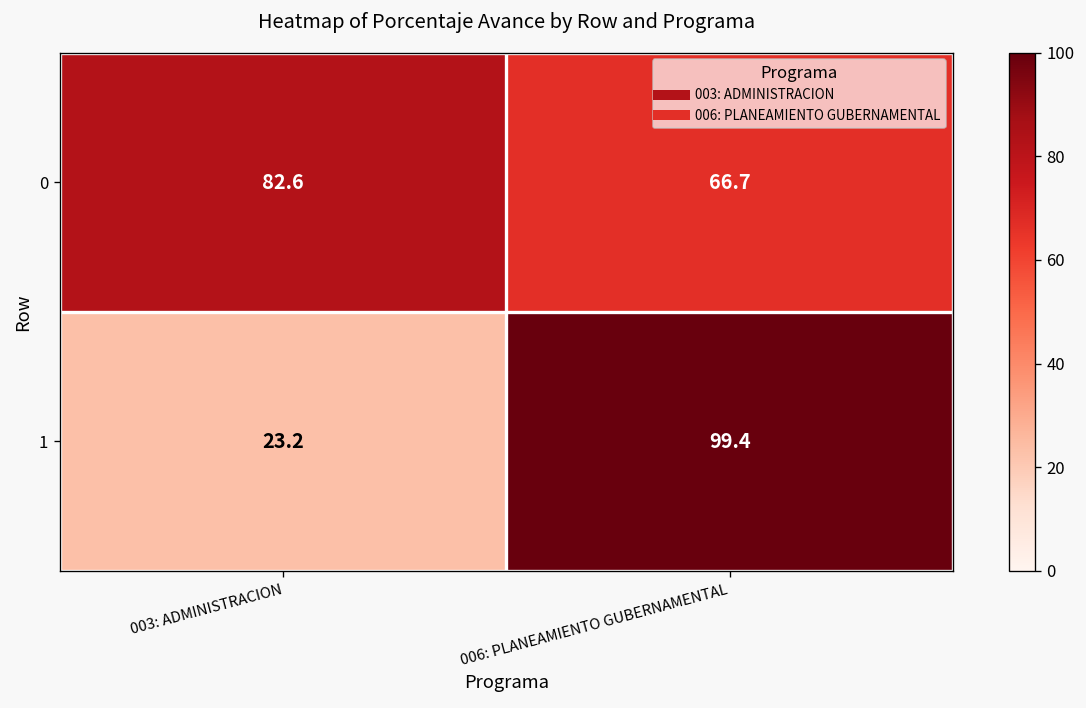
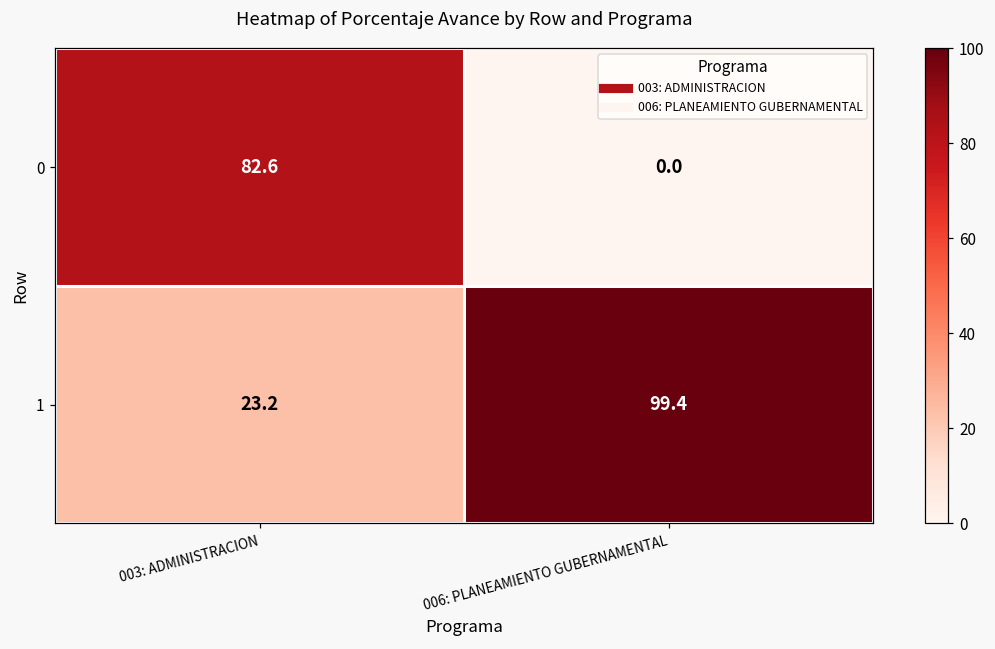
  {
    "0": {
      "003: ADMINISTRACION": 82.6,
-     "006: PLANEAMIENTO GUBERNAMENTAL": 66.7
+     "006: PLANEAMIENTO GUBERNAMENTAL": 0.0
    },
    "1": {
      "003: ADMINISTRACION": 23.2,
      "006: PLANEAMIENTO GUBERNAMENTAL": 99.4
    }
  }
